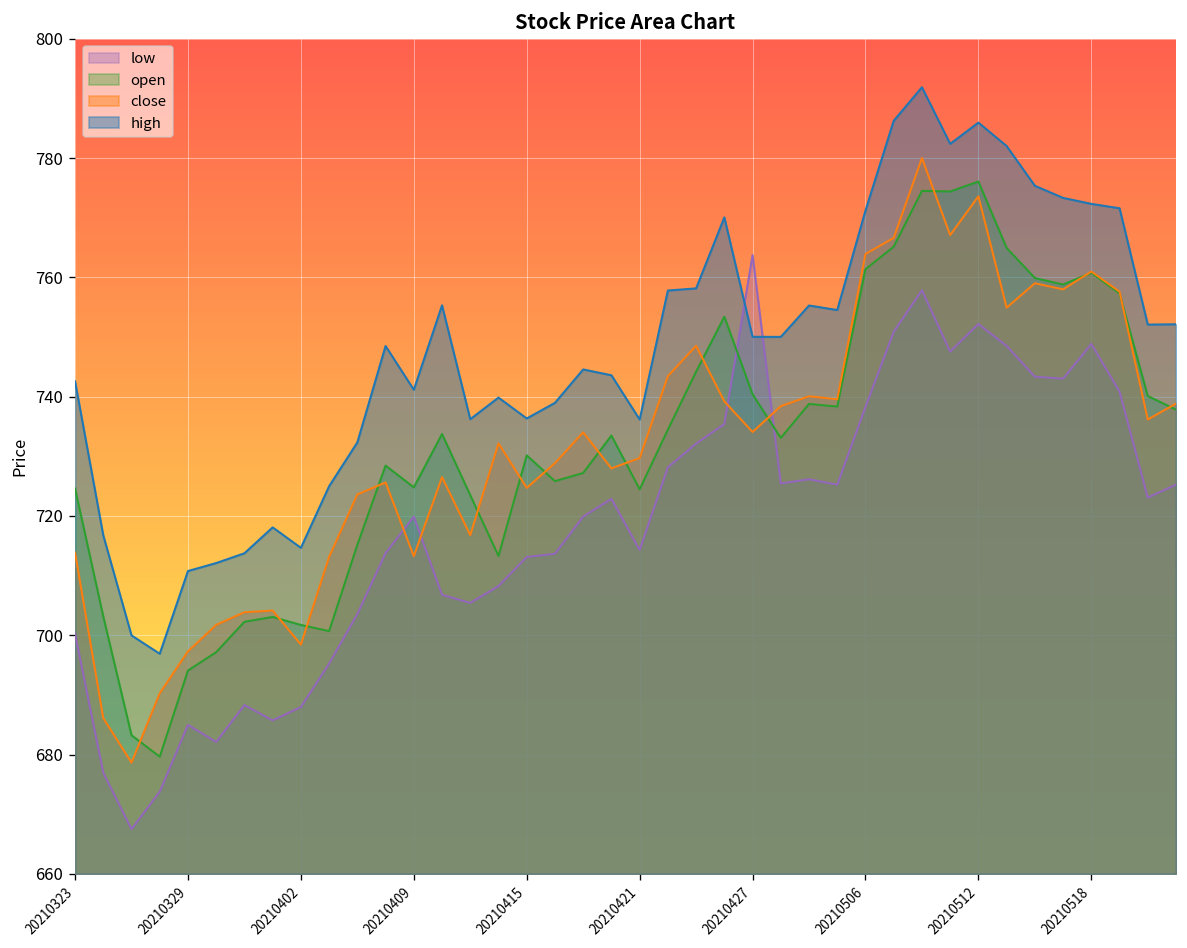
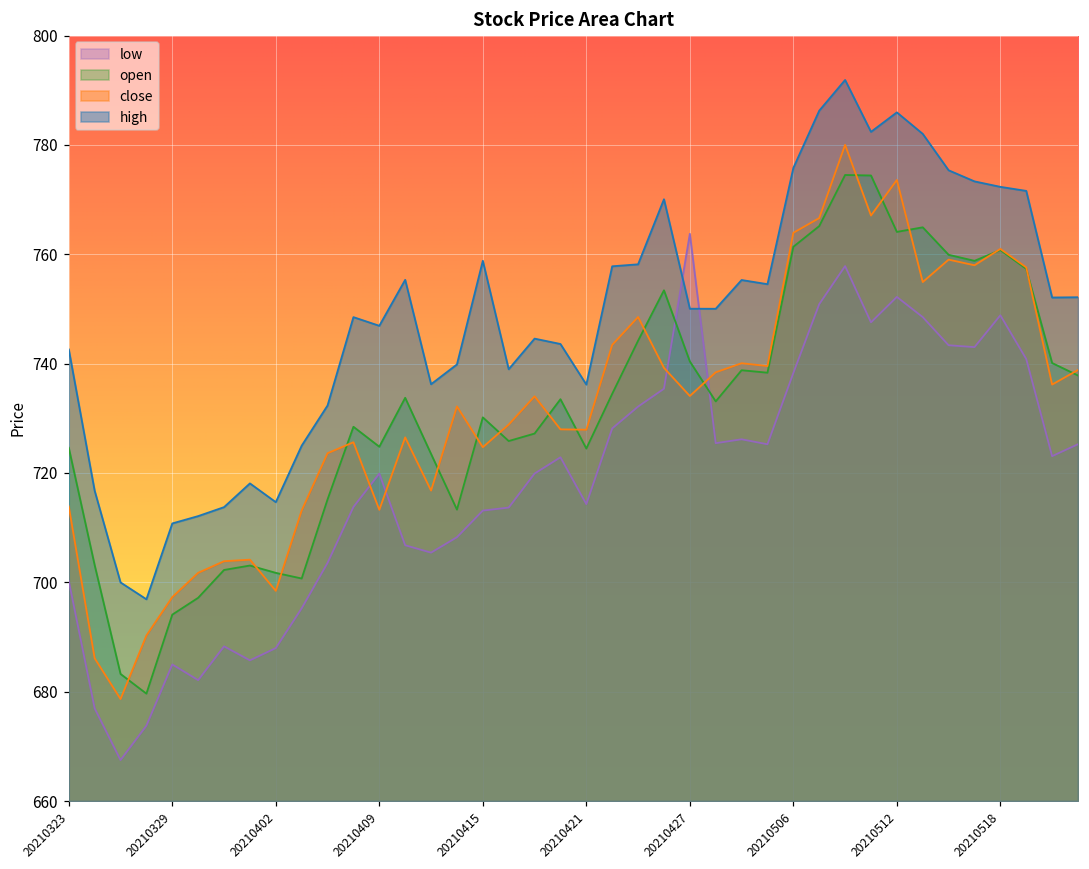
  {
    "low": {
      "20210323": 700,
      "20210329": 685,
      "20210402": 688,
      "20210409": 720,
      "20210415": 713,
      "20210421": 714,
      "20210427": 764,
      "20210506": 738,
      "20210512": 752,
      "20210518": 749
    },
    "open": {
      "20210323": 725,
      "20210329": 694,
      "20210402": 702,
      "20210409": 725,
      "20210415": 730,
      "20210421": 724,
      "20210427": 740,
      "20210506": 761,
-     "20210512": 776
+     "20210512": 764
    },
    "close": {
      "20210323": 714,
      "20210329": 697,
      "20210402": 698,
      "20210409": 713,
      "20210415": 725,
-     "20210421": 730,
+     "20210421": 728,
      "20210427": 734,
      "20210506": 764,
      "20210512": 774
    },
    "high": {
      "20210323": 743,
      "20210329": 711,
      "20210402": 715,
-     "20210409": 741,
-     "20210415": 736,
+     "20210409": 747,
+     "20210415": 759,
      "20210421": 736,
      "20210427": 750,
-     "20210506": 771,
+     "20210506": 776,
      "20210512": 786,
      "20210518": 772
    }
  }
